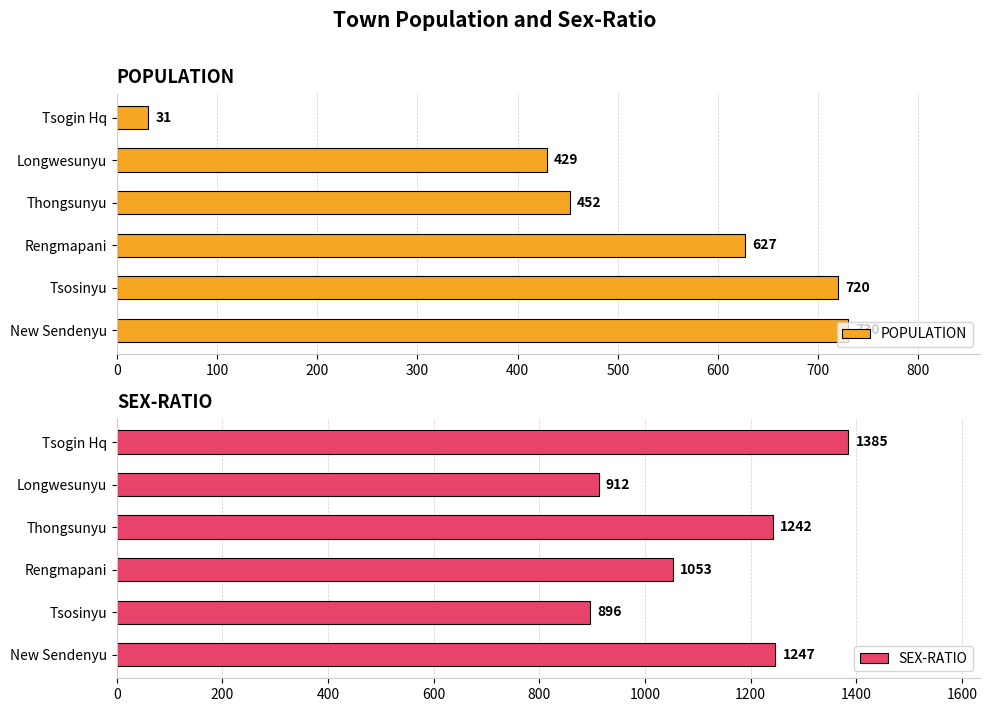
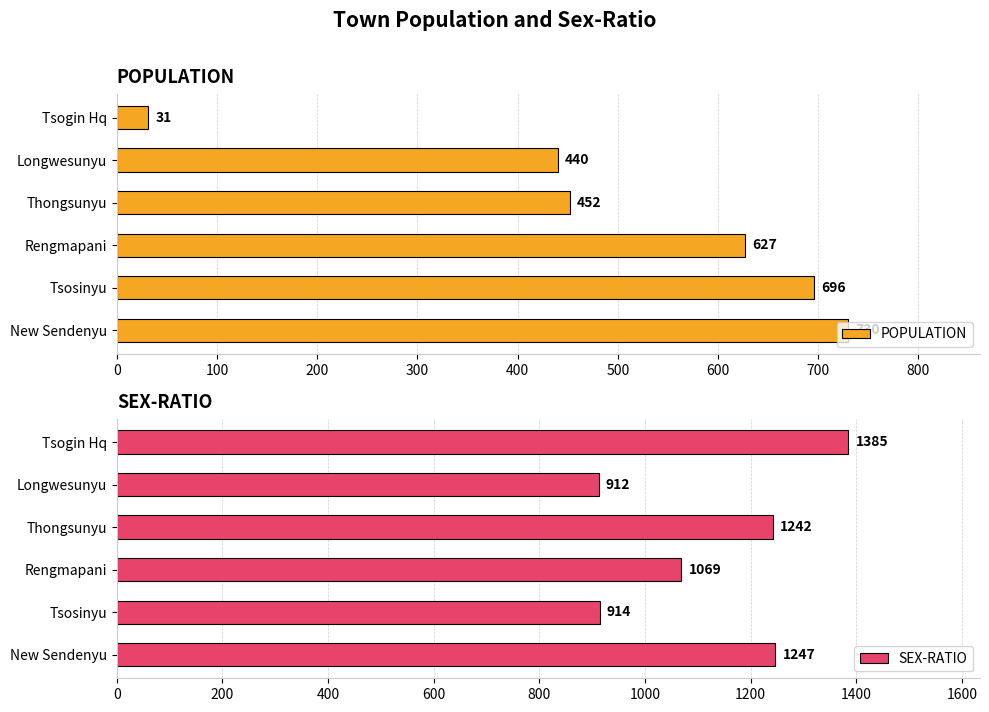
  {
    "POPULATION": {
      "Tsogin Hq": 31,
-     "Longwesunyu": 429,
+     "Longwesunyu": 440,
      "Thongsunyu": 452,
      "Rengmapani": 627,
-     "Tsosinyu": 720
+     "Tsosinyu": 696
    },
    "SEX-RATIO": {
      "Tsogin Hq": 1385,
      "Longwesunyu": 912,
      "Thongsunyu": 1242,
-     "Rengmapani": 1053,
-     "Tsosinyu": 896,
+     "Rengmapani": 1069,
+     "Tsosinyu": 914,
      "New Sendenyu": 1247
    }
  }
